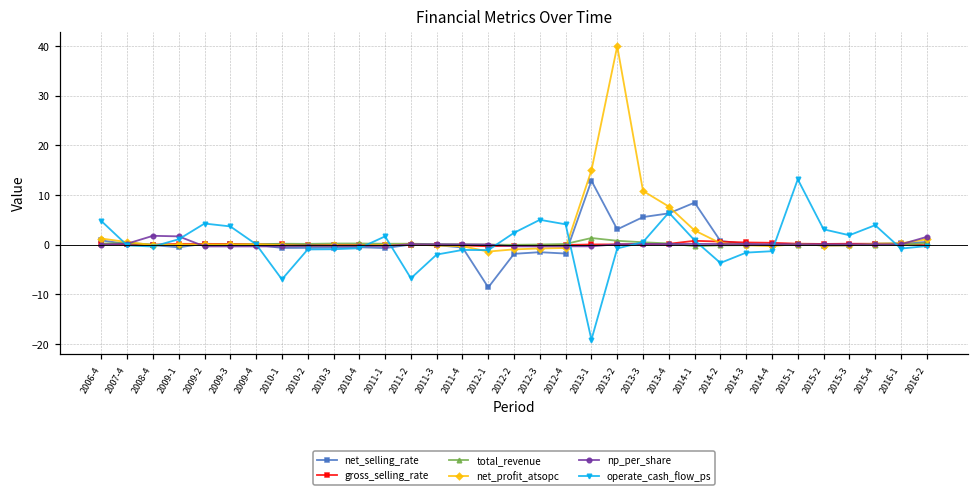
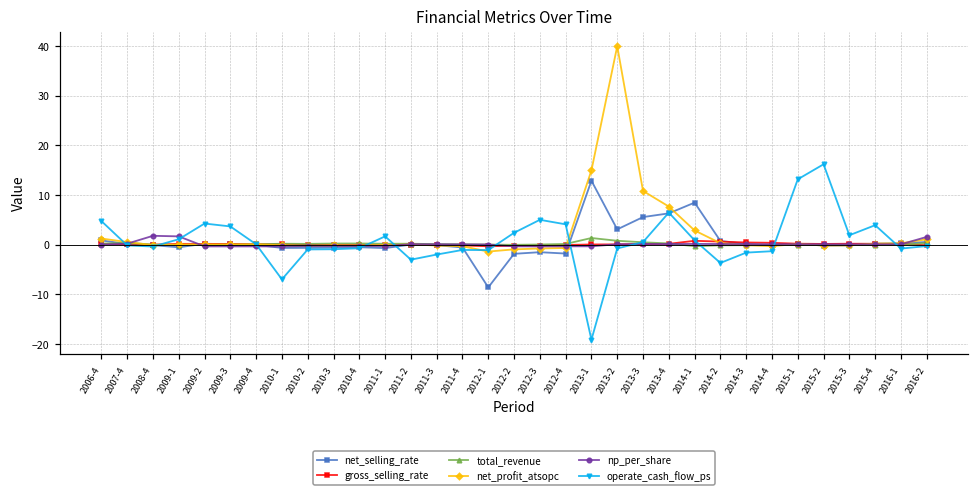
  {
    "net_selling_rate": {
      "2012-1": -9,
      "2012-2": -2,
      "2012-3": -2,
      "2012-4": -2,
      "2013-1": 13,
      "2013-2": 3,
      "2013-3": 6,
      "2014-1": 8
    },
    "total_revenue": {
      "2013-1": 1,
      "2013-2": 1
    },
    "net_profit_atsopc": {
      "2012-2": -1,
      "2013-1": 15,
      "2013-2": 40,
      "2013-3": 11,
      "2013-4": 8,
      "2014-1": 3
    },
    "np_per_share": {
      "2008-4": 2,
      "2009-1": 2
    },
    "operate_cash_flow_ps": {
      "2006-4": 5,
      "2009-1": 1,
      "2009-2": 4,
      "2009-3": 4,
      "2010-1": -7,
      "2011-1": 2,
-     "2011-2": -7,
+     "2011-2": -3,
      "2011-3": -2,
      "2012-2": 2,
      "2012-3": 5,
      "2012-4": 4,
      "2013-1": -19,
      "2013-2": -1,
      "2014-2": -4,
      "2014-3": -2,
      "2014-4": -1,
      "2015-1": 13,
-     "2015-2": 3,
+     "2015-2": 16,
      "2015-3": 2,
      "2015-4": 4,
      "2016-1": -1
    }
  }
